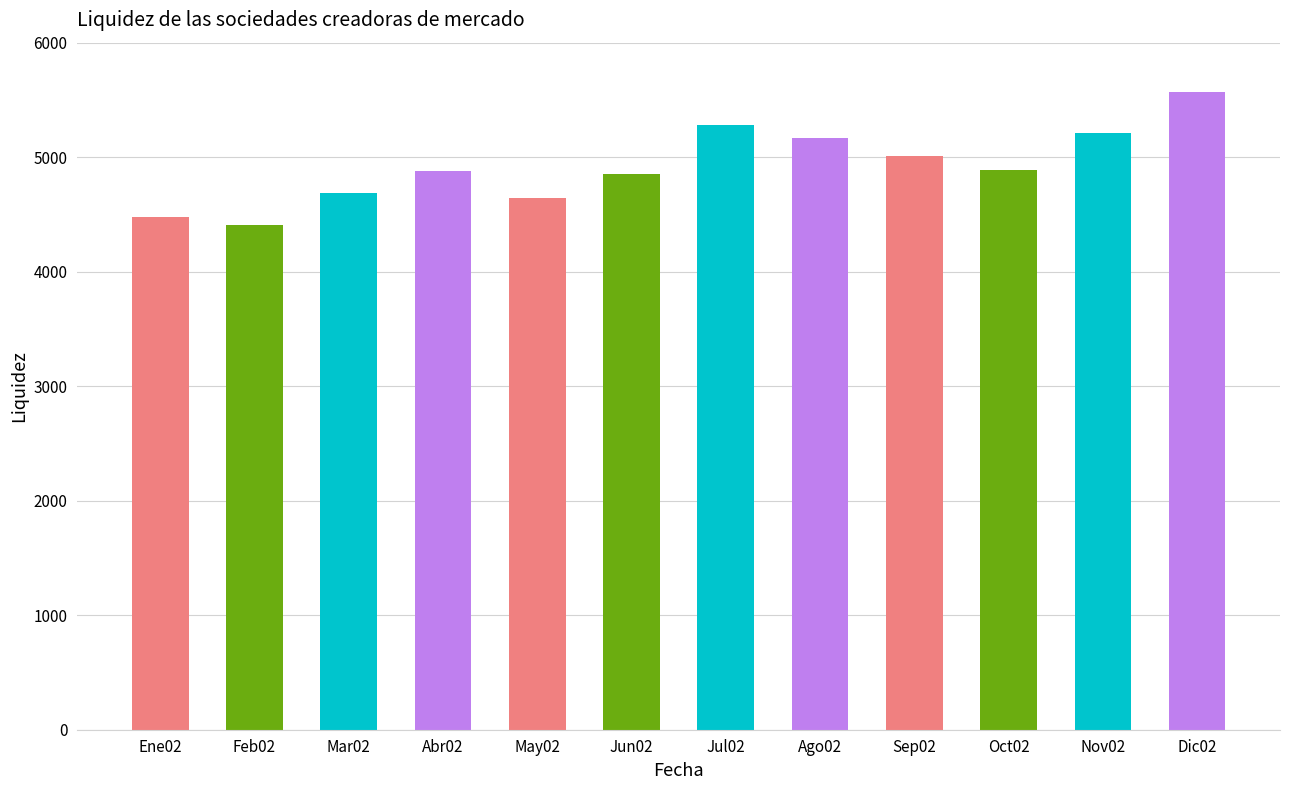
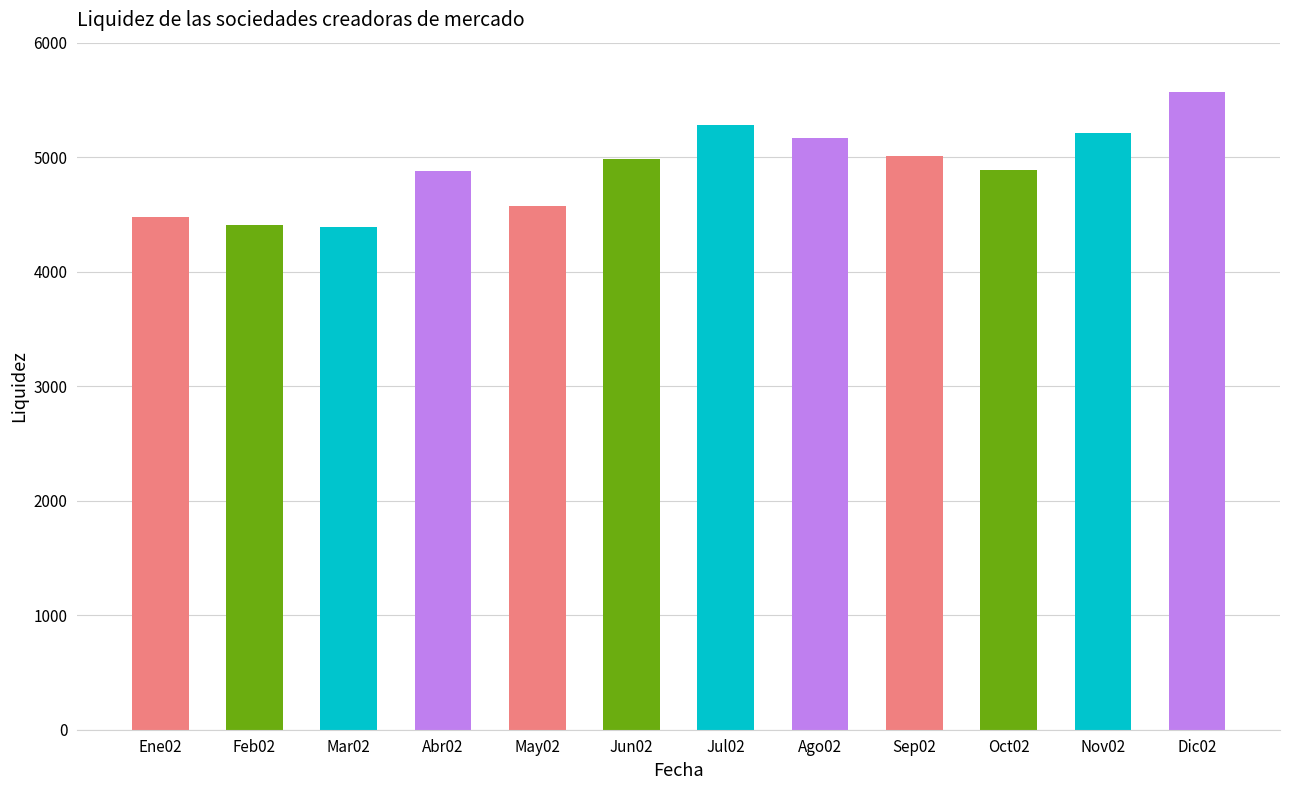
  {
    "Ene02": 4480,
    "Feb02": 4410,
-   "Mar02": 4690,
+   "Mar02": 4390,
    "Abr02": 4880,
-   "May02": 4650,
-   "Jun02": 4850,
+   "May02": 4570,
+   "Jun02": 4990,
    "Jul02": 5280,
    "Ago02": 5170,
    "Sep02": 5010,
    "Oct02": 4890,
    "Nov02": 5210,
    "Dic02": 5570
  }
